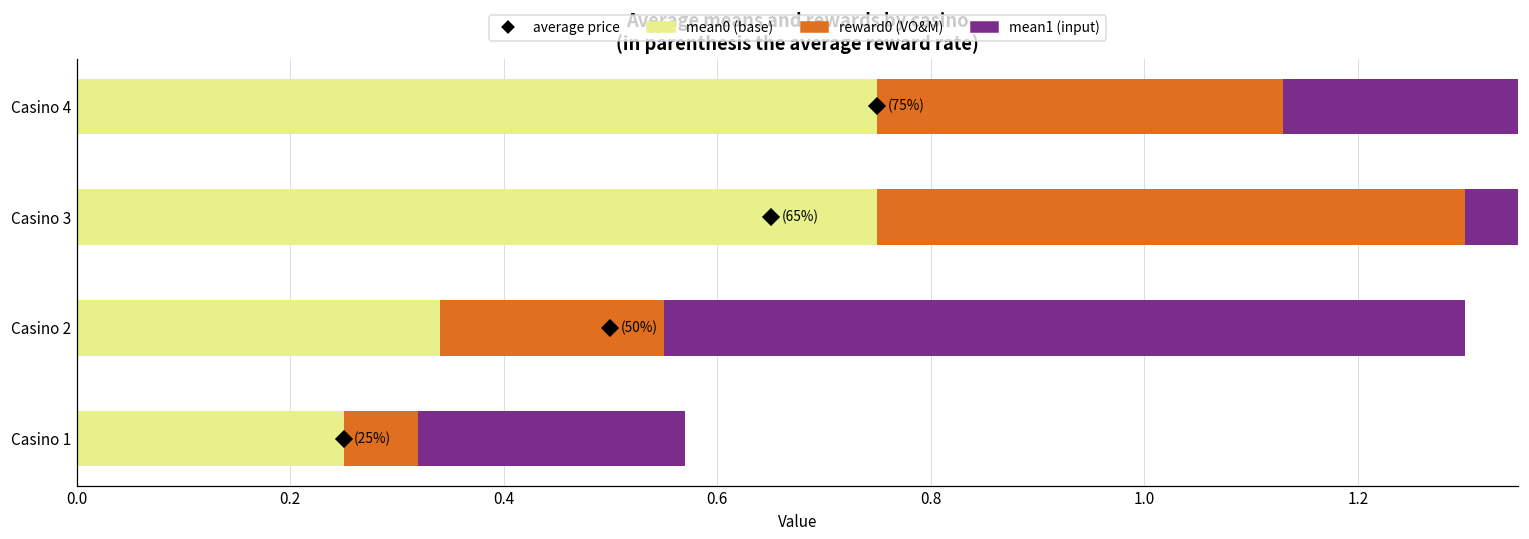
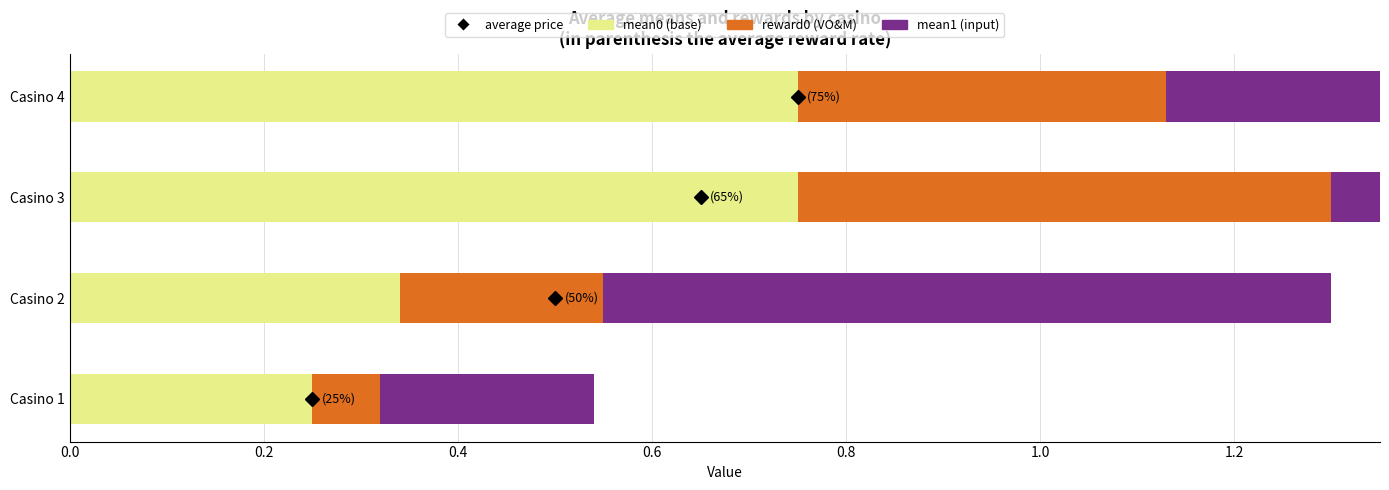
  {
    "mean0 (base)": {
      "Casino 4": "(75%)",
      "Casino 1": "(25%)"
    },
    "reward0 (VO&M)": {
      "Casino 3": "0.55"
    },
    "mean1 (input)": {
      "Casino 2": "0.75",
-     "Casino 1": "0.25"
+     "Casino 1": "0.22"
    }
  }
